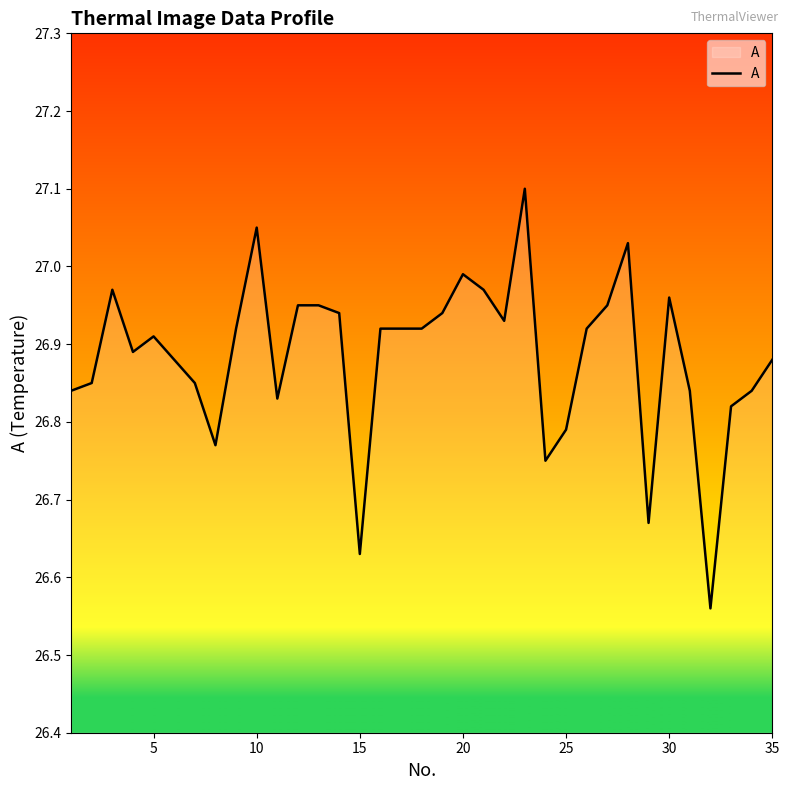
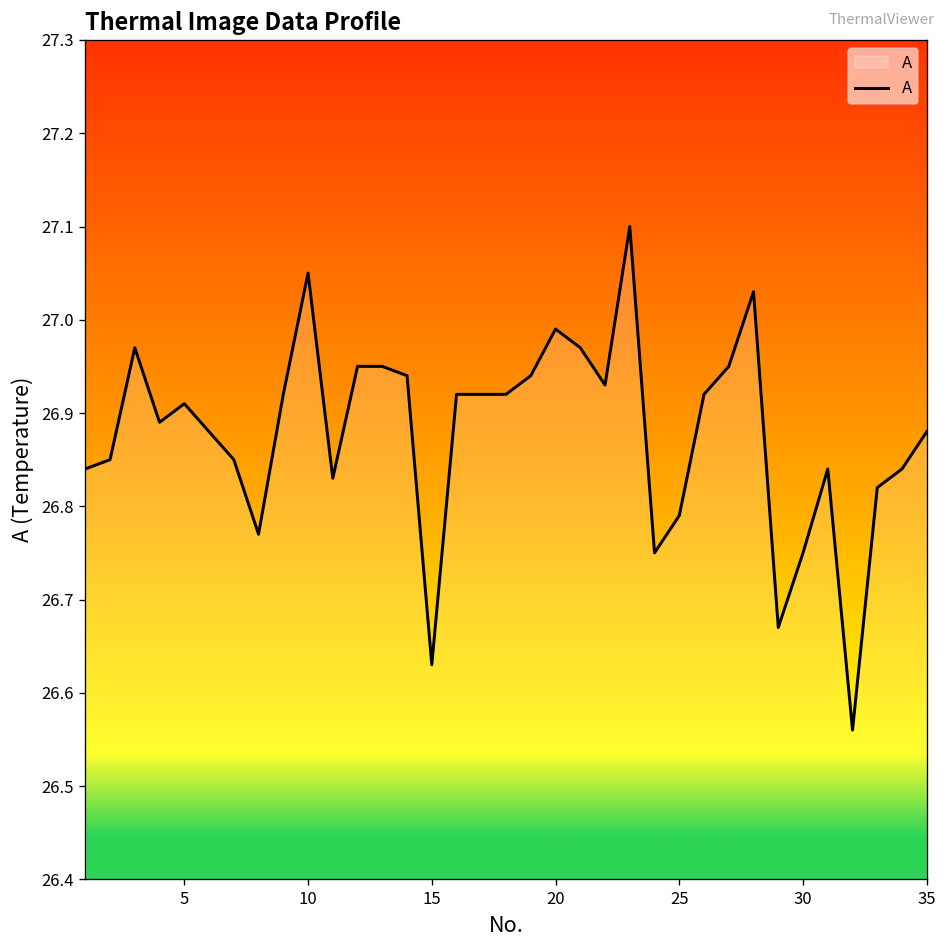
  {
    "5": 26.91,
    "10": 27.05,
    "15": 26.63,
    "20": 26.99,
    "25": 26.79,
-   "30": 26.96,
+   "30": 26.75,
    "35": 26.88
  }
